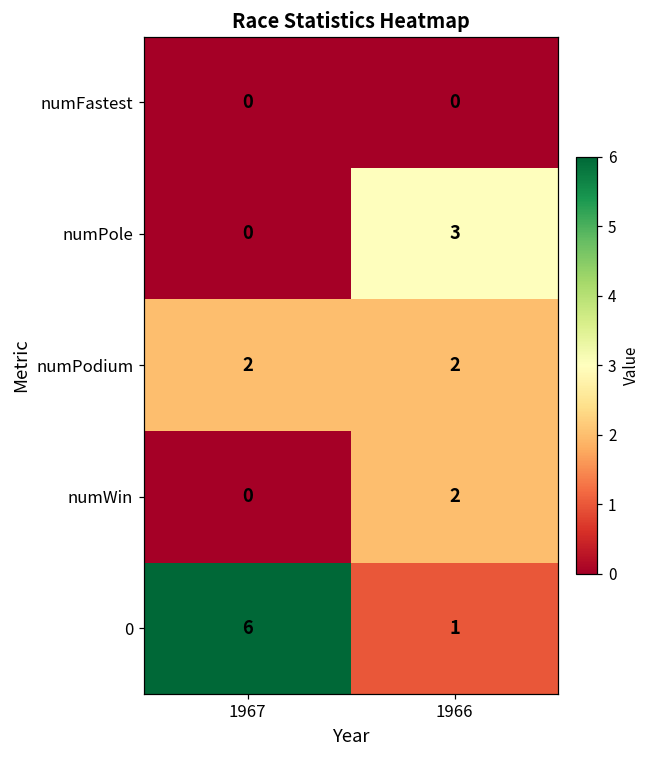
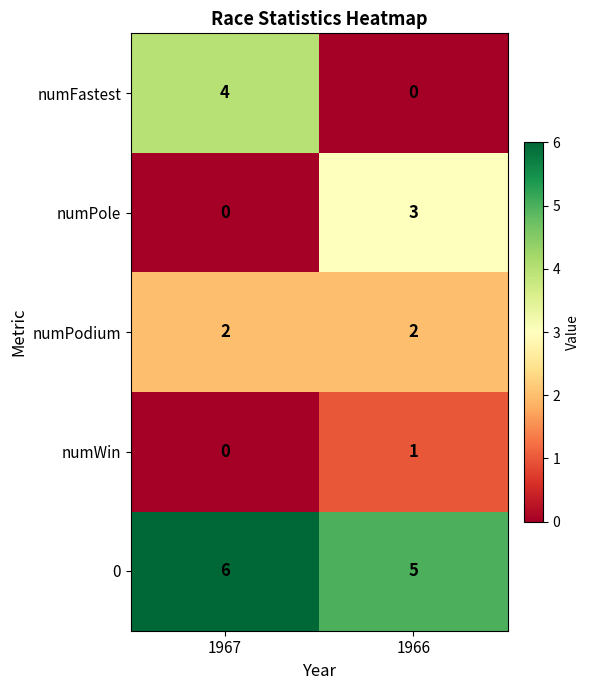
  {
    "numFastest": {
-     "1967": 0,
+     "1967": 4,
      "1966": 0
    },
    "numPole": {
      "1967": 0,
      "1966": 3
    },
    "numPodium": {
      "1967": 2,
      "1966": 2
    },
    "numWin": {
      "1967": 0,
-     "1966": 2
+     "1966": 1
    },
    "0": {
      "1967": 6,
-     "1966": 1
+     "1966": 5
    }
  }
